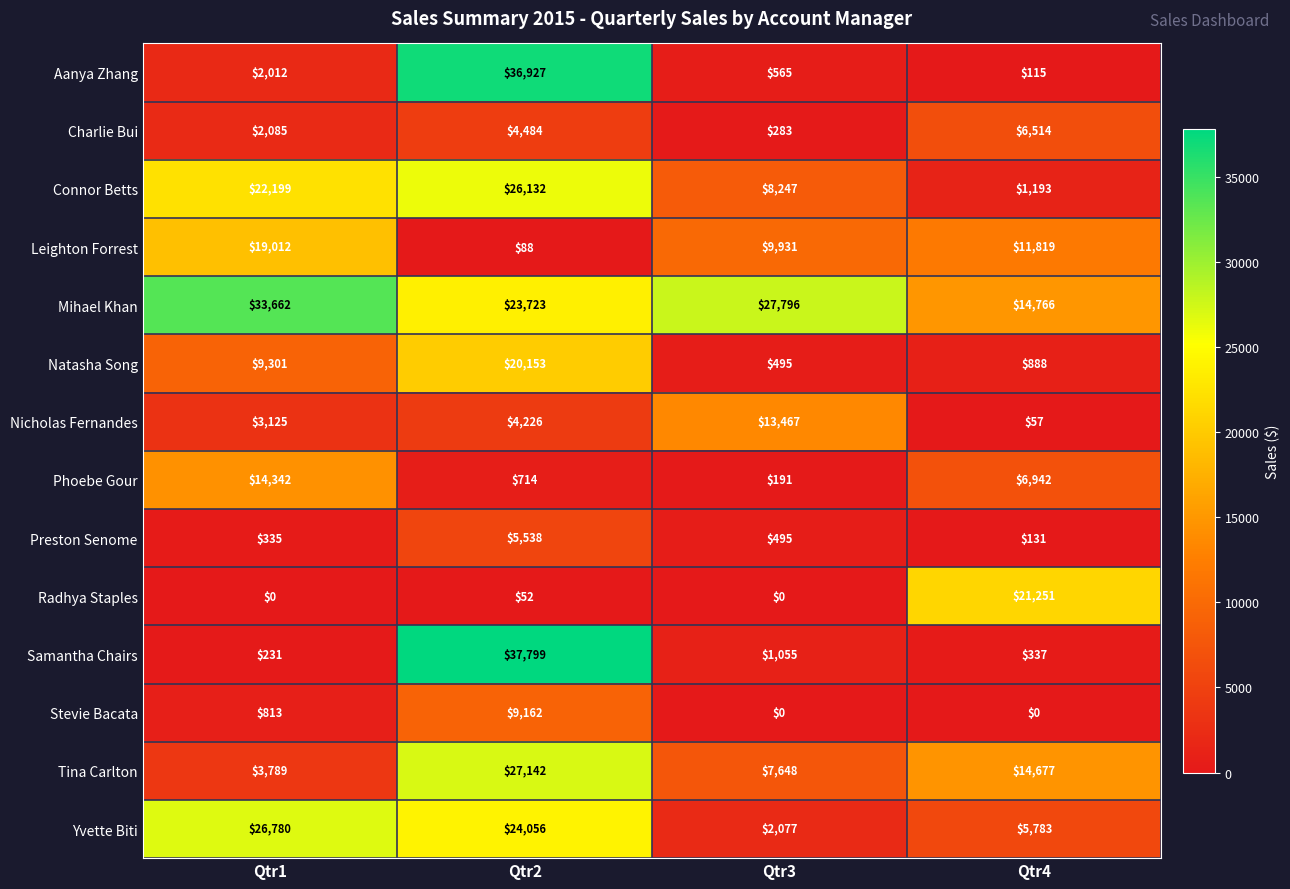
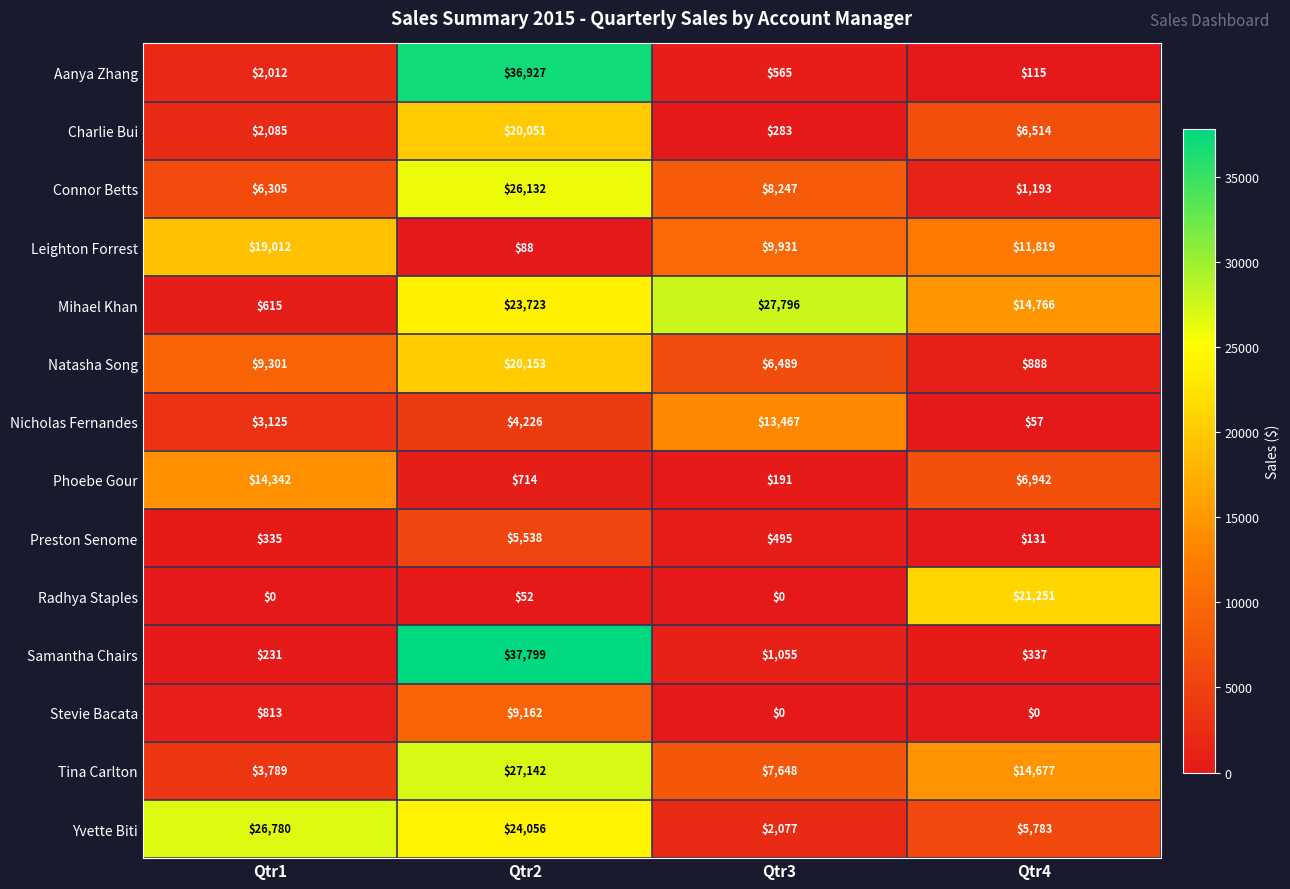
  {
    "Aanya Zhang": {
      "Qtr1": "$2,012",
      "Qtr2": "$36,927",
      "Qtr3": "$565",
      "Qtr4": "$115"
    },
    "Charlie Bui": {
      "Qtr1": "$2,085",
-     "Qtr2": "$4,484",
+     "Qtr2": "$20,051",
      "Qtr3": "$283",
      "Qtr4": "$6,514"
    },
    "Connor Betts": {
-     "Qtr1": "$22,199",
+     "Qtr1": "$6,305",
      "Qtr2": "$26,132",
      "Qtr3": "$8,247",
      "Qtr4": "$1,193"
    },
    "Leighton Forrest": {
      "Qtr1": "$19,012",
      "Qtr2": "$88",
      "Qtr3": "$9,931",
      "Qtr4": "$11,819"
    },
    "Mihael Khan": {
-     "Qtr1": "$33,662",
+     "Qtr1": "$615",
      "Qtr2": "$23,723",
      "Qtr3": "$27,796",
      "Qtr4": "$14,766"
    },
    "Natasha Song": {
      "Qtr1": "$9,301",
      "Qtr2": "$20,153",
-     "Qtr3": "$495",
+     "Qtr3": "$6,489",
      "Qtr4": "$888"
    },
    "Nicholas Fernandes": {
      "Qtr1": "$3,125",
      "Qtr2": "$4,226",
      "Qtr3": "$13,467",
      "Qtr4": "$57"
    },
    "Phoebe Gour": {
      "Qtr1": "$14,342",
      "Qtr2": "$714",
      "Qtr3": "$191",
      "Qtr4": "$6,942"
    },
    "Preston Senome": {
      "Qtr1": "$335",
      "Qtr2": "$5,538",
      "Qtr3": "$495",
      "Qtr4": "$131"
    },
    "Radhya Staples": {
      "Qtr1": "$0",
      "Qtr2": "$52",
      "Qtr3": "$0",
      "Qtr4": "$21,251"
    },
    "Samantha Chairs": {
      "Qtr1": "$231",
      "Qtr2": "$37,799",
      "Qtr3": "$1,055",
      "Qtr4": "$337"
    },
    "Stevie Bacata": {
      "Qtr1": "$813",
      "Qtr2": "$9,162",
      "Qtr3": "$0",
      "Qtr4": "$0"
    },
    "Tina Carlton": {
      "Qtr1": "$3,789",
      "Qtr2": "$27,142",
      "Qtr3": "$7,648",
      "Qtr4": "$14,677"
    },
    "Yvette Biti": {
      "Qtr1": "$26,780",
      "Qtr2": "$24,056",
      "Qtr3": "$2,077",
      "Qtr4": "$5,783"
    }
  }
